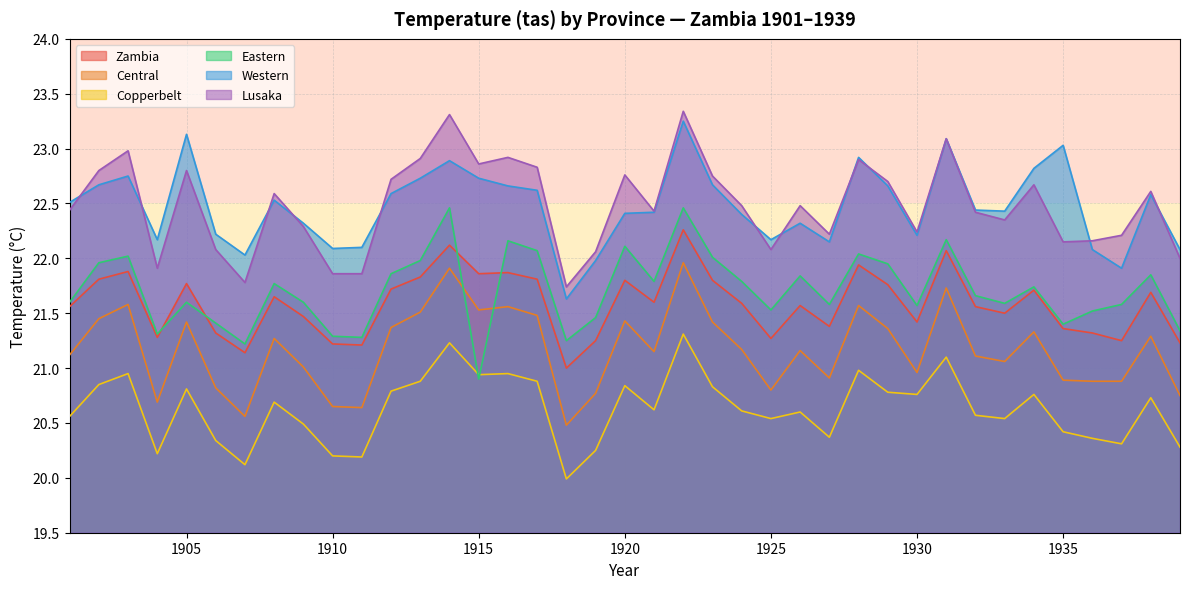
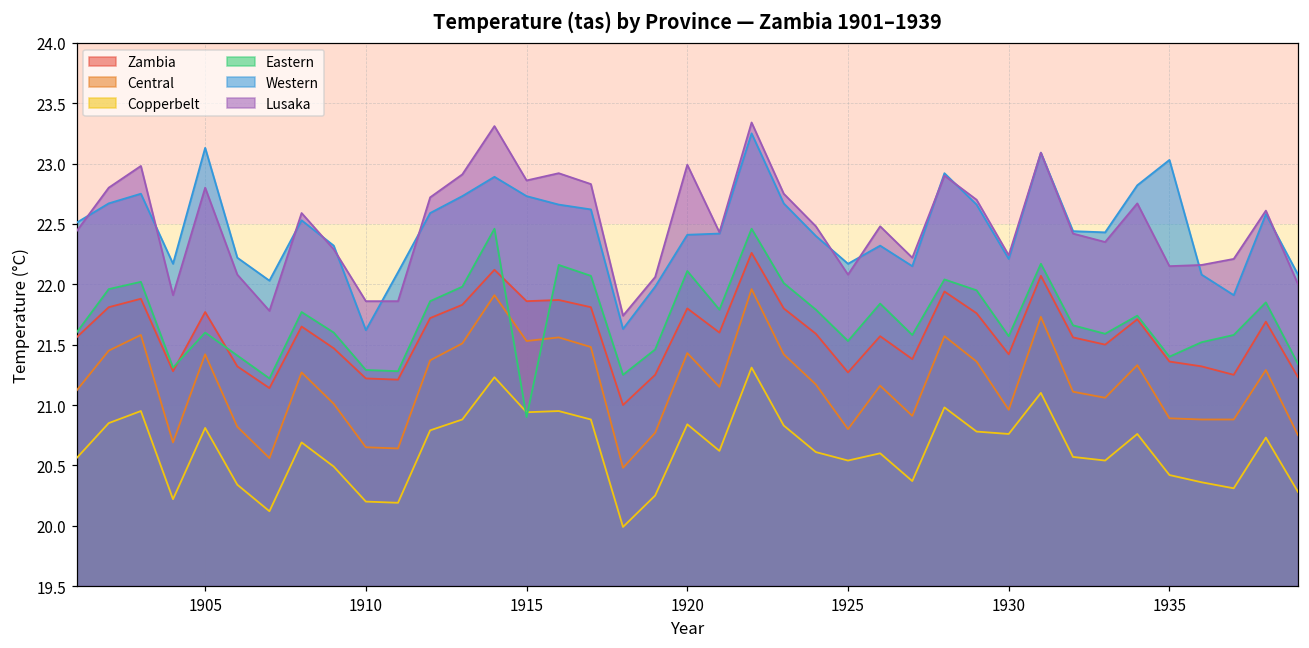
  {
    "Copperbelt": {
      "1905": 20.81,
      "1910": 20.20,
      "1915": 20.94,
      "1920": 20.84,
      "1925": 20.54,
      "1930": 20.76,
      "1935": 20.42
    },
    "Eastern": {
      "1905": 21.60,
      "1910": 21.29,
      "1915": 20.90,
      "1920": 22.11,
      "1925": 21.53,
      "1930": 21.57,
      "1935": 21.40
    },
    "Western": {
      "1905": 23.13,
-     "1910": 22.09,
+     "1910": 21.62,
      "1915": 22.73,
      "1920": 22.41,
      "1925": 22.17,
      "1930": 22.21,
      "1935": 23.03
    },
    "Lusaka": {
      "1905": 22.80,
      "1910": 21.86,
      "1915": 22.86,
-     "1920": 22.76,
+     "1920": 22.99,
      "1925": 22.08,
      "1930": 22.24,
      "1935": 22.15
    }
  }
